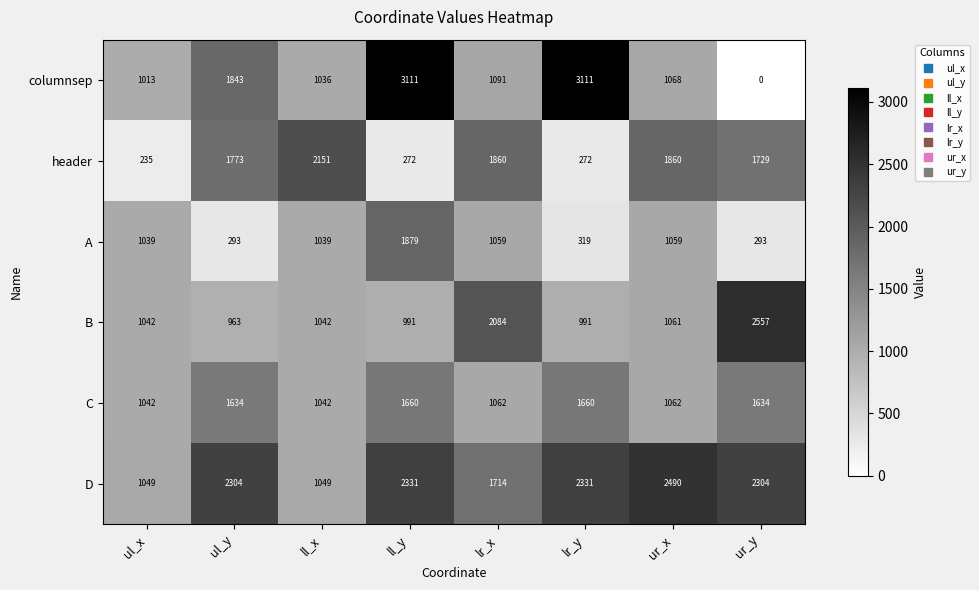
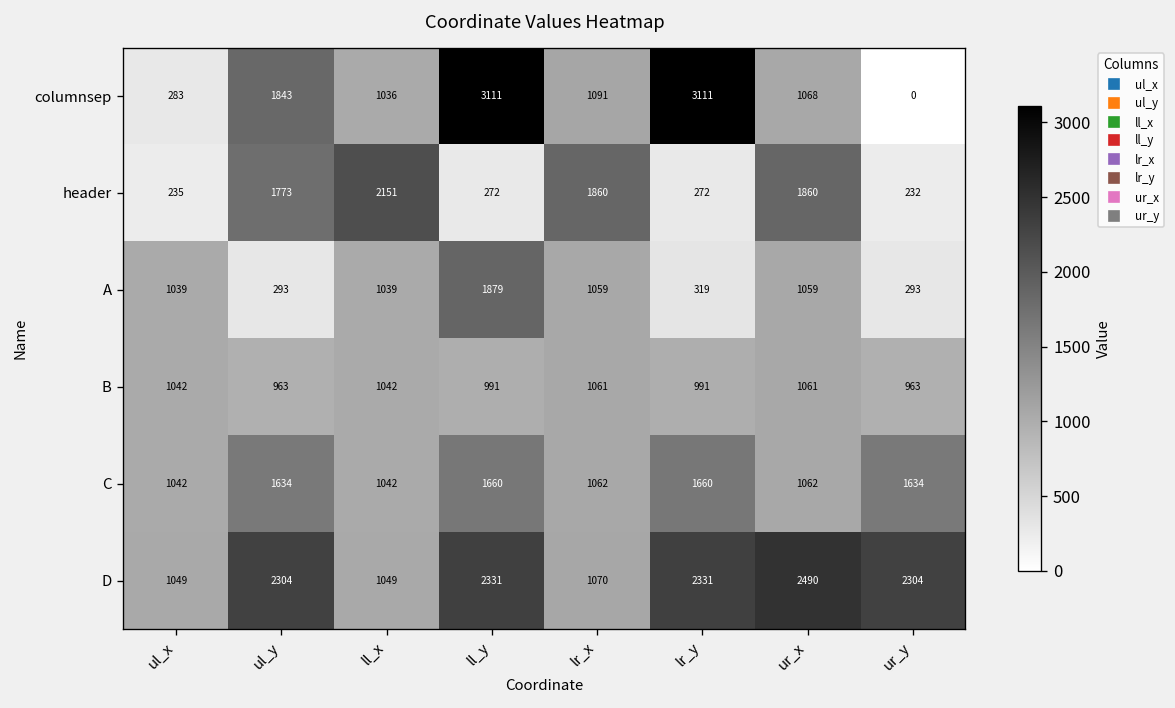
  {
    "columnsep": {
-     "ul_x": 1013,
+     "ul_x": 283,
      "ul_y": 1843,
      "ll_x": 1036,
      "ll_y": 3111,
      "lr_x": 1091,
      "lr_y": 3111,
      "ur_x": 1068,
      "ur_y": 0
    },
    "header": {
      "ul_x": 235,
      "ul_y": 1773,
      "ll_x": 2151,
      "ll_y": 272,
      "lr_x": 1860,
      "lr_y": 272,
      "ur_x": 1860,
-     "ur_y": 1729
+     "ur_y": 232
    },
    "A": {
      "ul_x": 1039,
      "ul_y": 293,
      "ll_x": 1039,
      "ll_y": 1879,
      "lr_x": 1059,
      "lr_y": 319,
      "ur_x": 1059,
      "ur_y": 293
    },
    "B": {
      "ul_x": 1042,
      "ul_y": 963,
      "ll_x": 1042,
      "ll_y": 991,
-     "lr_x": 2084,
+     "lr_x": 1061,
      "lr_y": 991,
      "ur_x": 1061,
-     "ur_y": 2557
+     "ur_y": 963
    },
    "C": {
      "ul_x": 1042,
      "ul_y": 1634,
      "ll_x": 1042,
      "ll_y": 1660,
      "lr_x": 1062,
      "lr_y": 1660,
      "ur_x": 1062,
      "ur_y": 1634
    },
    "D": {
      "ul_x": 1049,
      "ul_y": 2304,
      "ll_x": 1049,
      "ll_y": 2331,
-     "lr_x": 1714,
+     "lr_x": 1070,
      "lr_y": 2331,
      "ur_x": 2490,
      "ur_y": 2304
    }
  }
